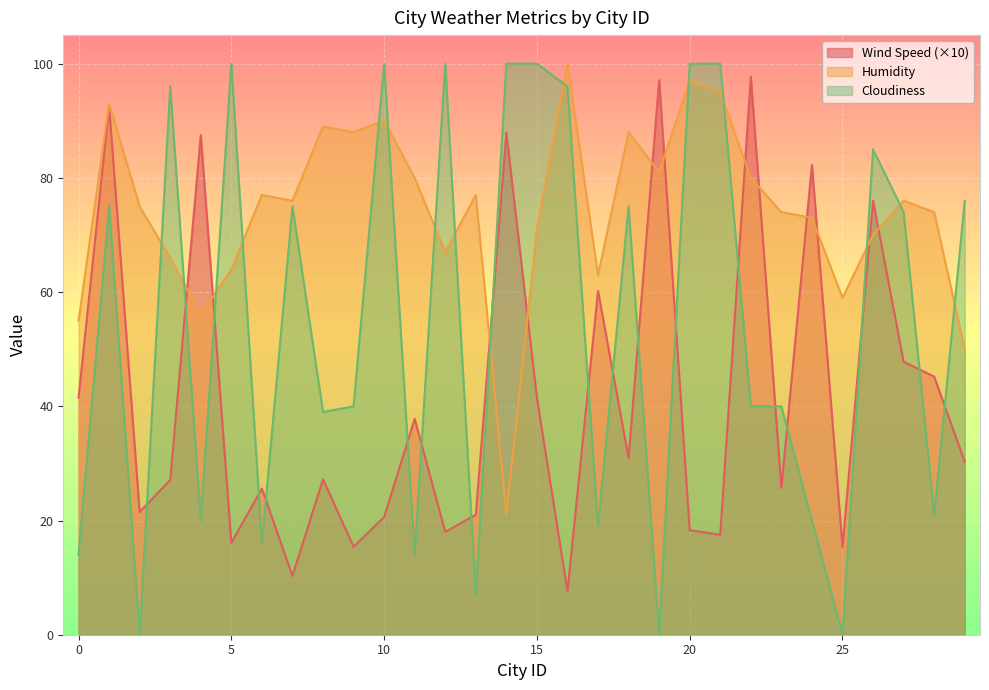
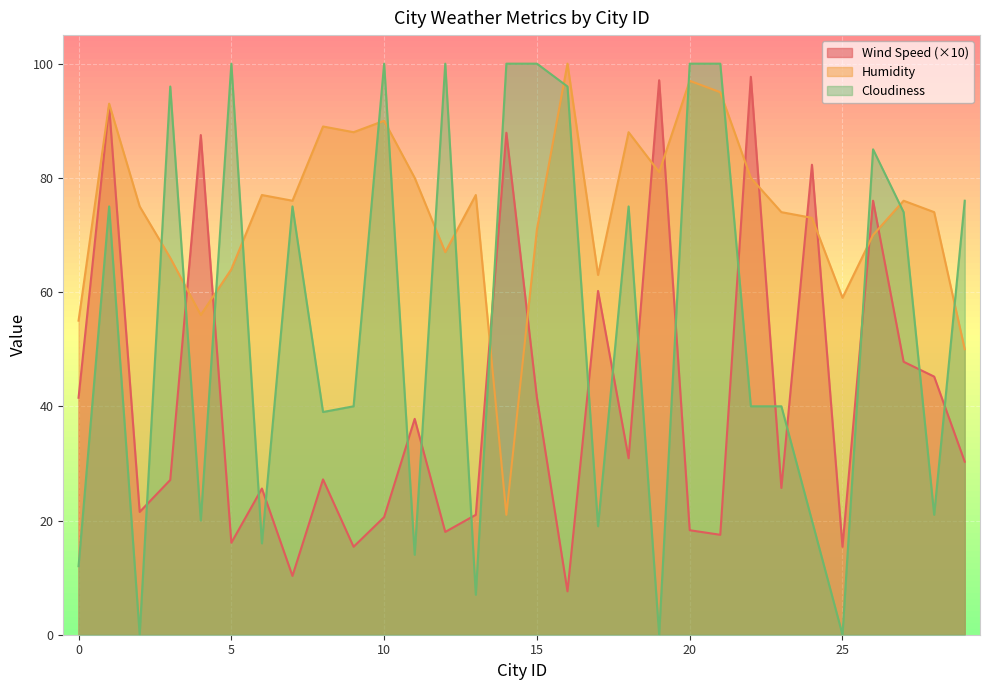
  {
    "Cloudiness": {
-     "0": 14,
+     "0": 12,
      "5": 100,
      "10": 100,
      "15": 100,
      "20": 100,
      "25": 0
    }
  }
